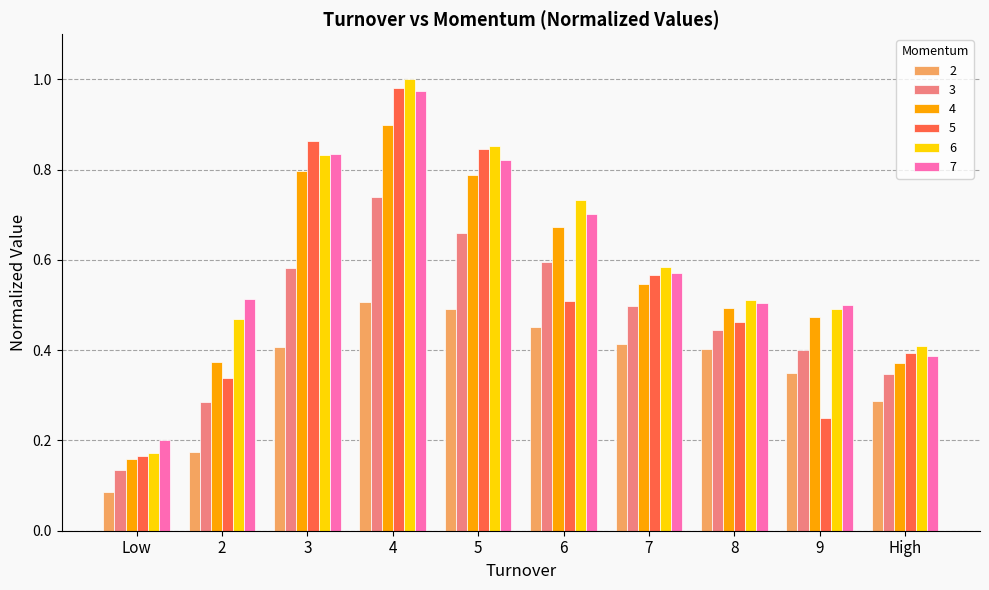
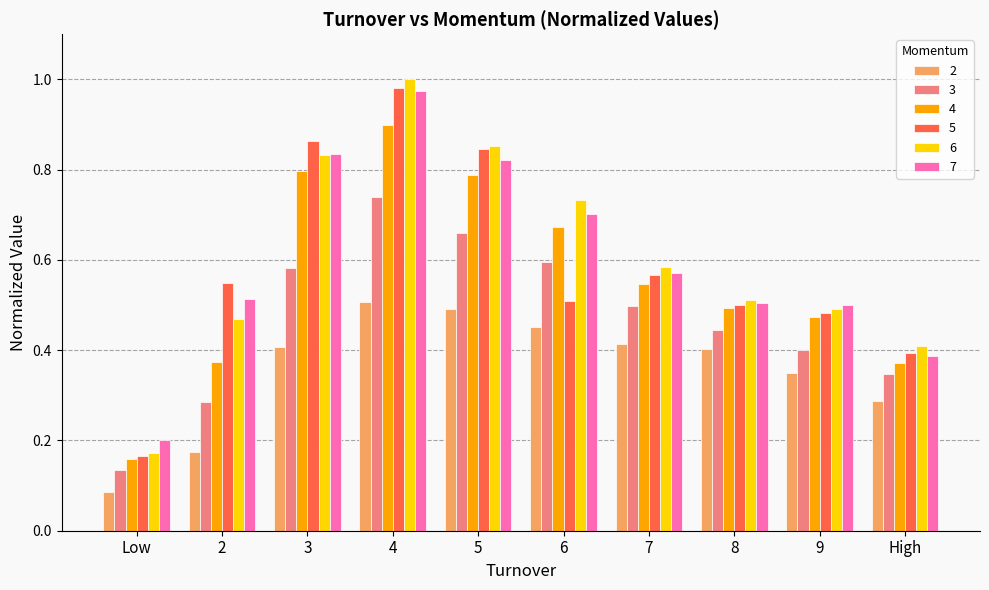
  {
    "5": {
      "Low": 0.17,
-     "2": 0.34,
+     "2": 0.55,
      "3": 0.86,
      "4": 0.98,
      "5": 0.85,
      "6": 0.51,
      "7": 0.57,
-     "8": 0.46,
-     "9": 0.25,
+     "8": 0.50,
+     "9": 0.48,
      "High": 0.39
    }
  }
